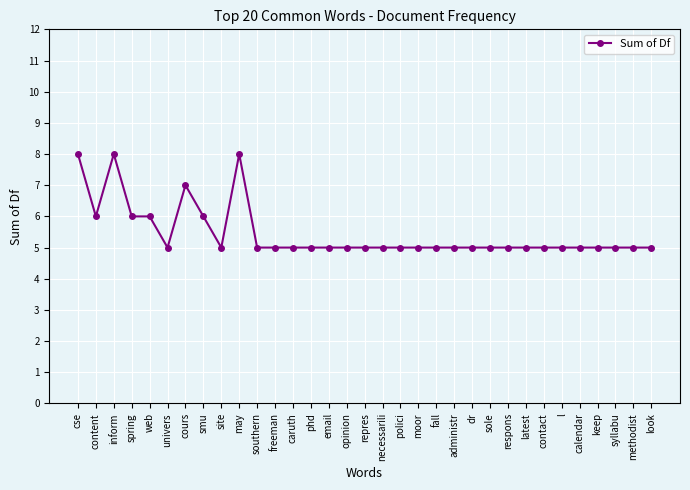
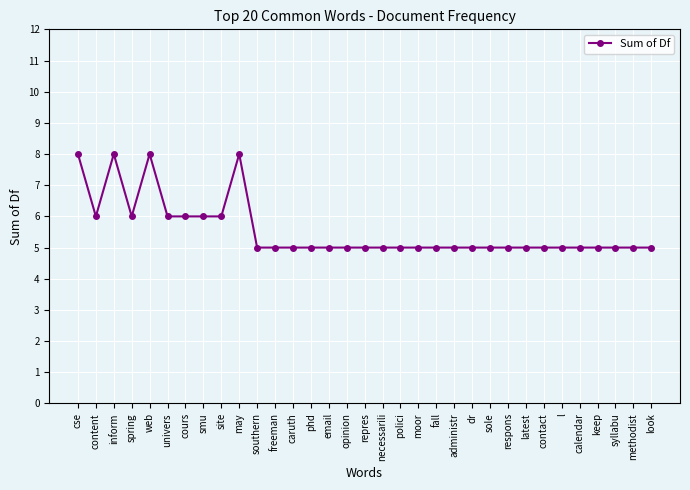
  {
    "cse": 8,
    "content": 6,
    "inform": 8,
    "spring": 6,
-   "web": 6,
-   "univers": 5,
-   "cours": 7,
+   "web": 8,
+   "univers": 6,
+   "cours": 6,
    "smu": 6,
-   "site": 5,
+   "site": 6,
    "may": 8,
    "southern": 5,
    "freeman": 5,
    "caruth": 5,
    "phd": 5,
    "email": 5,
    "opinion": 5,
    "repres": 5,
    "necessarili": 5,
    "polici": 5,
    "moor": 5,
    "fall": 5,
    "administr": 5,
    "dr": 5,
    "sole": 5,
    "respons": 5,
    "latest": 5,
    "contact": 5,
    "l": 5,
    "calendar": 5,
    "keep": 5,
    "syllabu": 5,
    "methodist": 5,
    "look": 5
  }
